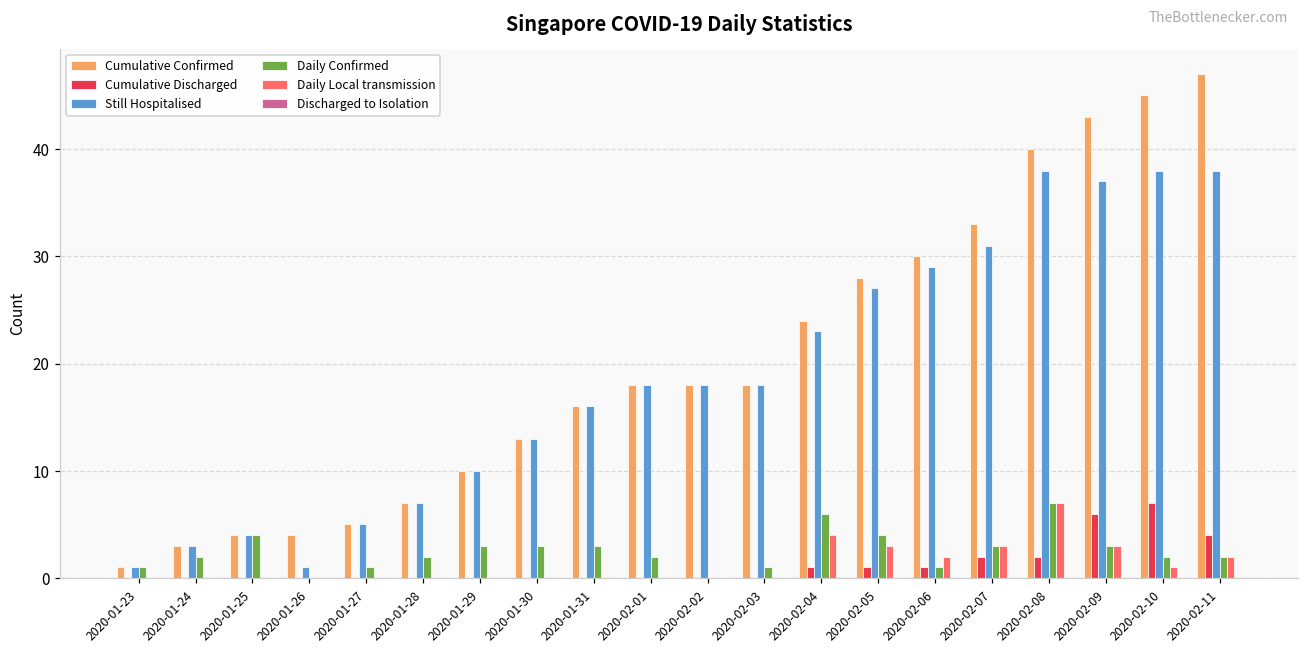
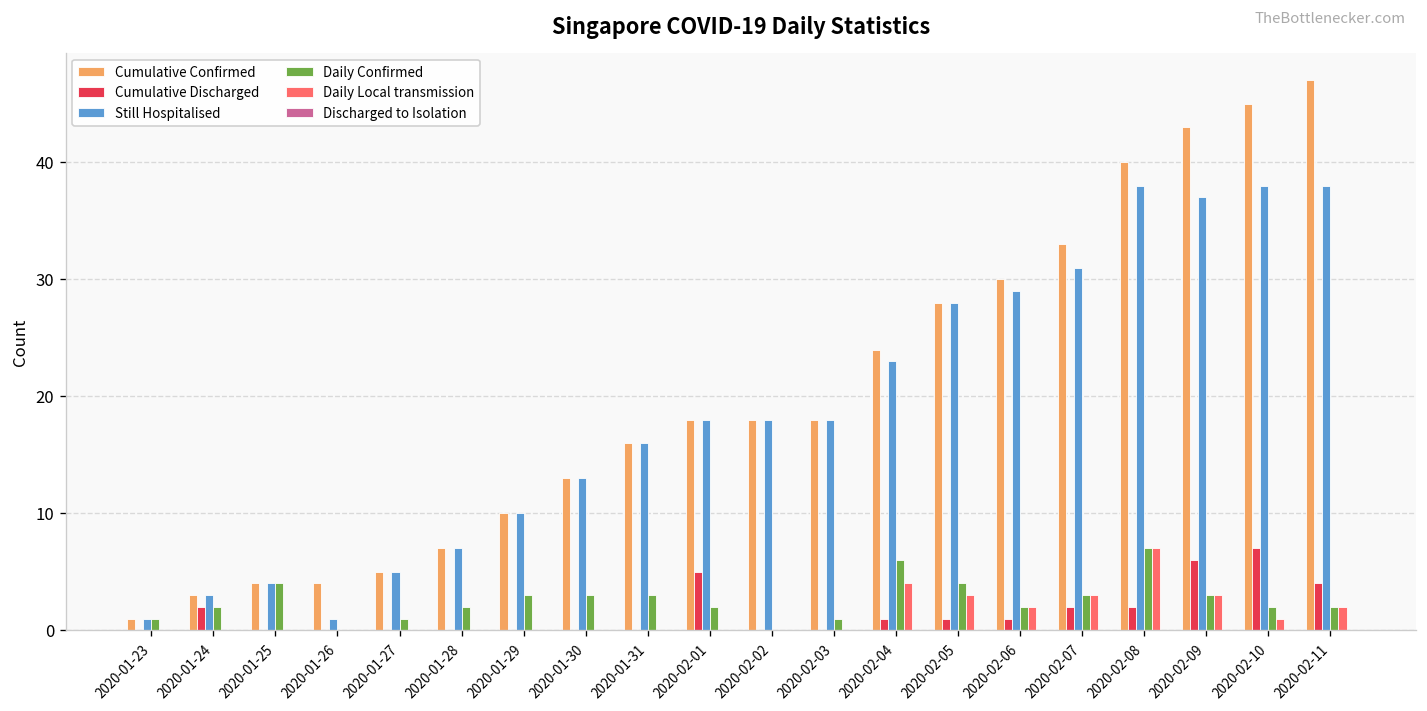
  {
    "Cumulative Discharged": {
      "2020-01-23": 0,
-     "2020-01-24": 0,
+     "2020-01-24": 2,
      "2020-01-25": 0,
      "2020-01-26": 0,
      "2020-01-27": 0,
      "2020-01-28": 0,
      "2020-01-29": 0,
      "2020-01-30": 0,
      "2020-01-31": 0,
-     "2020-02-01": 0,
+     "2020-02-01": 5,
      "2020-02-02": 0,
      "2020-02-03": 0,
      "2020-02-04": 1,
      "2020-02-05": 1,
      "2020-02-06": 1,
      "2020-02-07": 2,
      "2020-02-08": 2,
      "2020-02-09": 6,
      "2020-02-10": 7,
      "2020-02-11": 4
    },
    "Still Hospitalised": {
      "2020-01-23": 1,
      "2020-01-24": 3,
      "2020-01-25": 4,
      "2020-01-26": 1,
      "2020-01-27": 5,
      "2020-01-28": 7,
      "2020-01-29": 10,
      "2020-01-30": 13,
      "2020-01-31": 16,
      "2020-02-01": 18,
      "2020-02-02": 18,
      "2020-02-03": 18,
      "2020-02-04": 23,
-     "2020-02-05": 27,
+     "2020-02-05": 28,
      "2020-02-06": 29,
      "2020-02-07": 31,
      "2020-02-08": 38,
      "2020-02-09": 37,
      "2020-02-10": 38,
      "2020-02-11": 38
    },
    "Daily Confirmed": {
      "2020-01-23": 1,
      "2020-01-24": 2,
      "2020-01-25": 4,
      "2020-01-26": 0,
      "2020-01-27": 1,
      "2020-01-28": 2,
      "2020-01-29": 3,
      "2020-01-30": 3,
      "2020-01-31": 3,
      "2020-02-01": 2,
      "2020-02-02": 0,
      "2020-02-03": 1,
      "2020-02-04": 6,
      "2020-02-05": 4,
-     "2020-02-06": 1,
+     "2020-02-06": 2,
      "2020-02-07": 3,
      "2020-02-08": 7,
      "2020-02-09": 3,
      "2020-02-10": 2,
      "2020-02-11": 2
    },
    "Discharged to Isolation": {
      "2020-01-23": 0,
      "2020-01-24": 0,
      "2020-01-25": 0,
      "2020-01-26": 0,
      "2020-01-27": 0,
      "2020-01-28": 0,
      "2020-01-29": 0,
      "2020-01-30": 0,
      "2020-01-31": 0,
      "2020-02-01": 0,
      "2020-02-02": 0,
      "2020-02-03": 0,
      "2020-02-04": 0,
      "2020-02-05": 0,
      "2020-02-06": 0,
      "2020-02-07": 0,
      "2020-02-08": 0,
      "2020-02-09": 0,
      "2020-02-10": 0,
      "2020-02-11": 0
    }
  }
